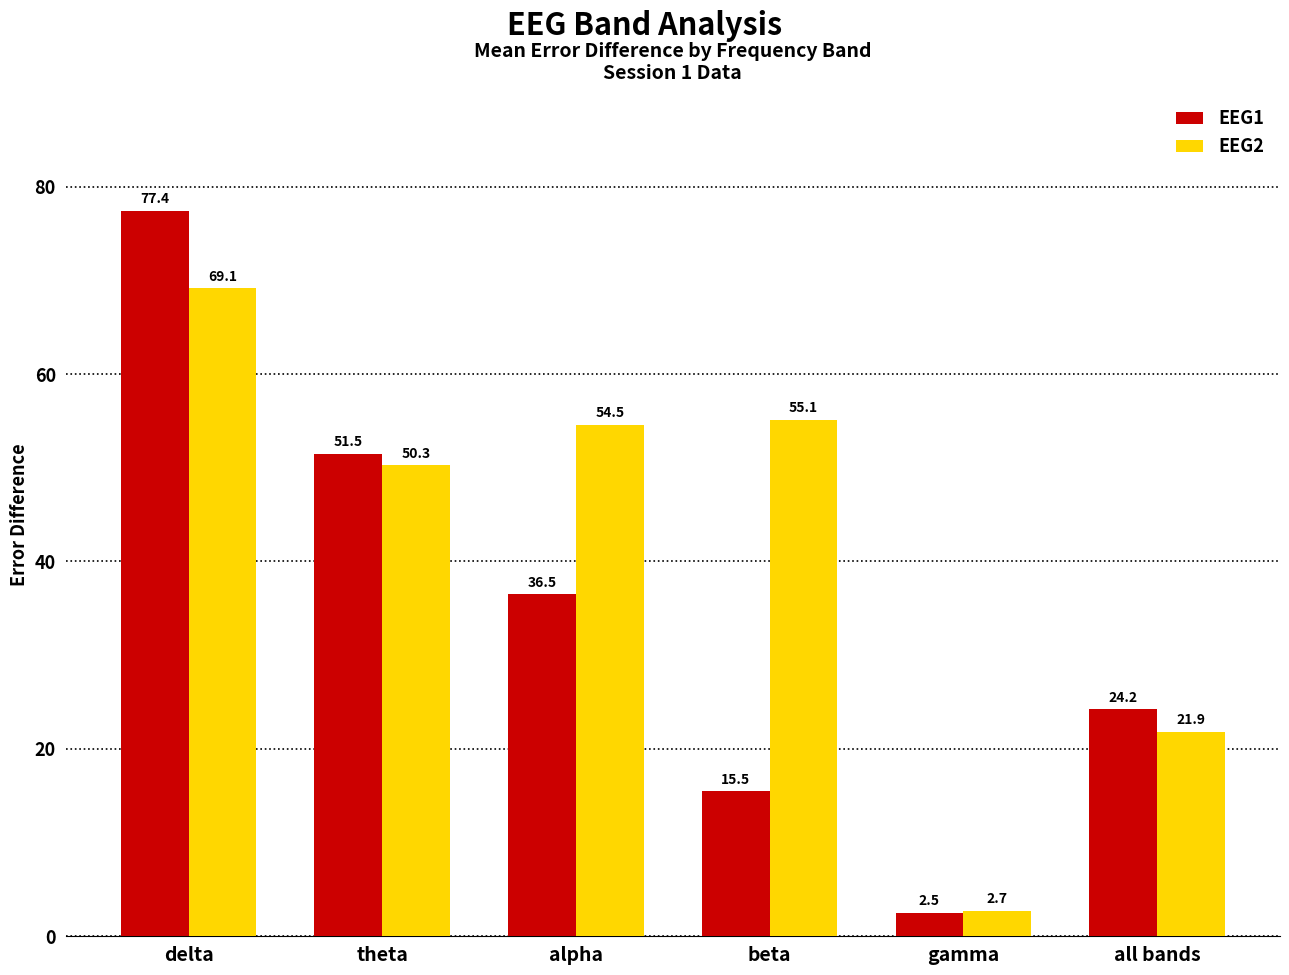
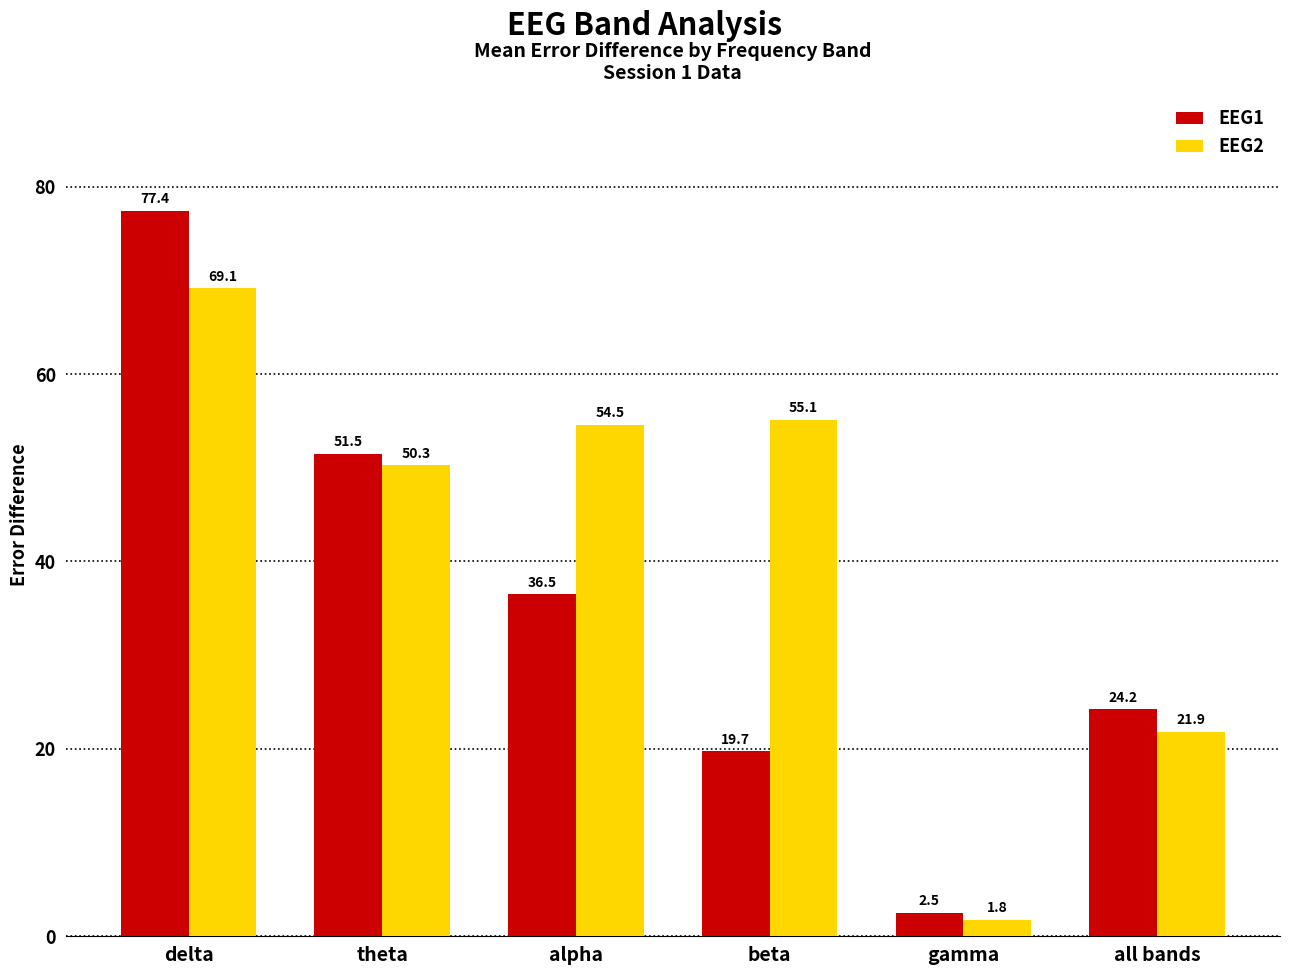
  {
    "EEG1": {
      "delta": 77.4,
      "theta": 51.5,
      "alpha": 36.5,
-     "beta": 15.5,
+     "beta": 19.7,
      "gamma": 2.5,
      "all bands": 24.2
    },
    "EEG2": {
      "delta": 69.1,
      "theta": 50.3,
      "alpha": 54.5,
      "beta": 55.1,
-     "gamma": 2.7,
+     "gamma": 1.8,
      "all bands": 21.9
    }
  }
